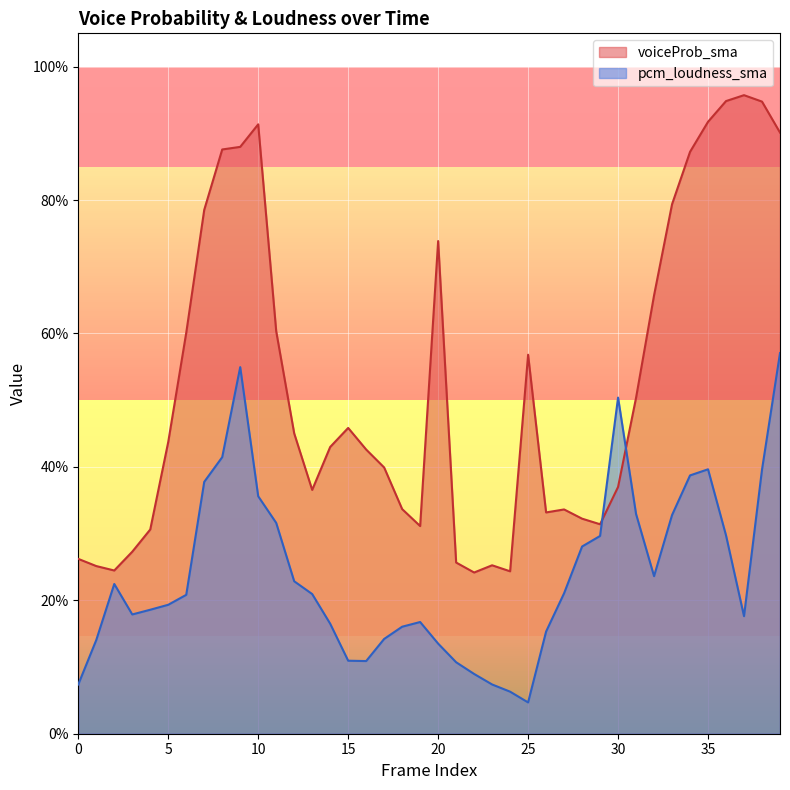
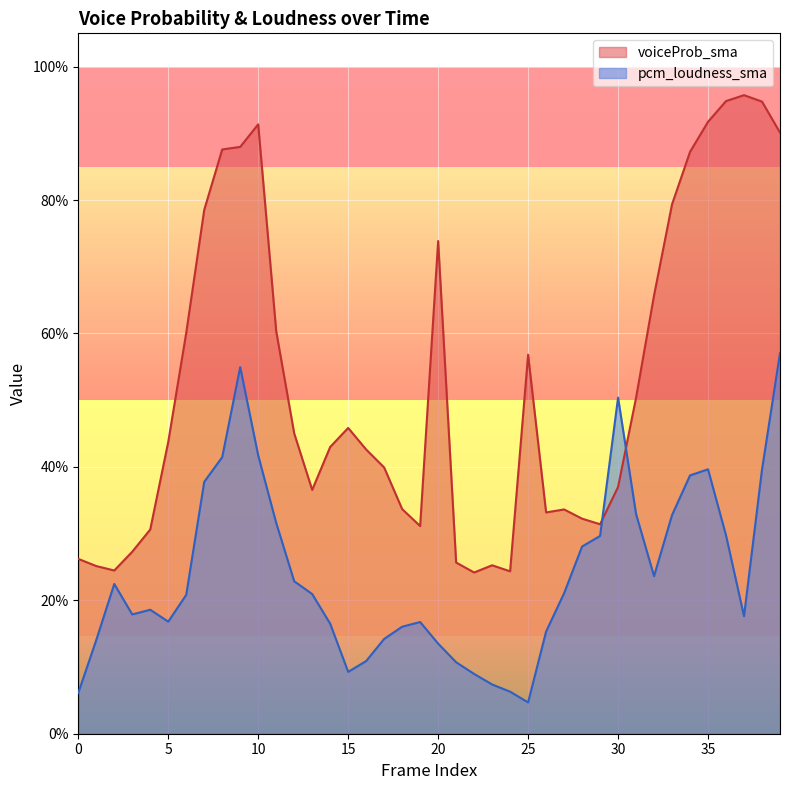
  {
    "voiceProb_sma": {
      "0": "26%",
      "5": "44%",
      "10": "91%",
      "15": "46%",
      "20": "74%",
      "25": "57%",
      "30": "37%",
      "35": "92%"
    },
    "pcm_loudness_sma": {
-     "0": "7%",
-     "5": "19%",
-     "10": "36%",
-     "15": "11%",
+     "0": "6%",
+     "5": "17%",
+     "10": "42%",
+     "15": "9%",
      "20": "14%",
      "25": "5%",
      "30": "50%",
      "35": "40%"
    }
  }
